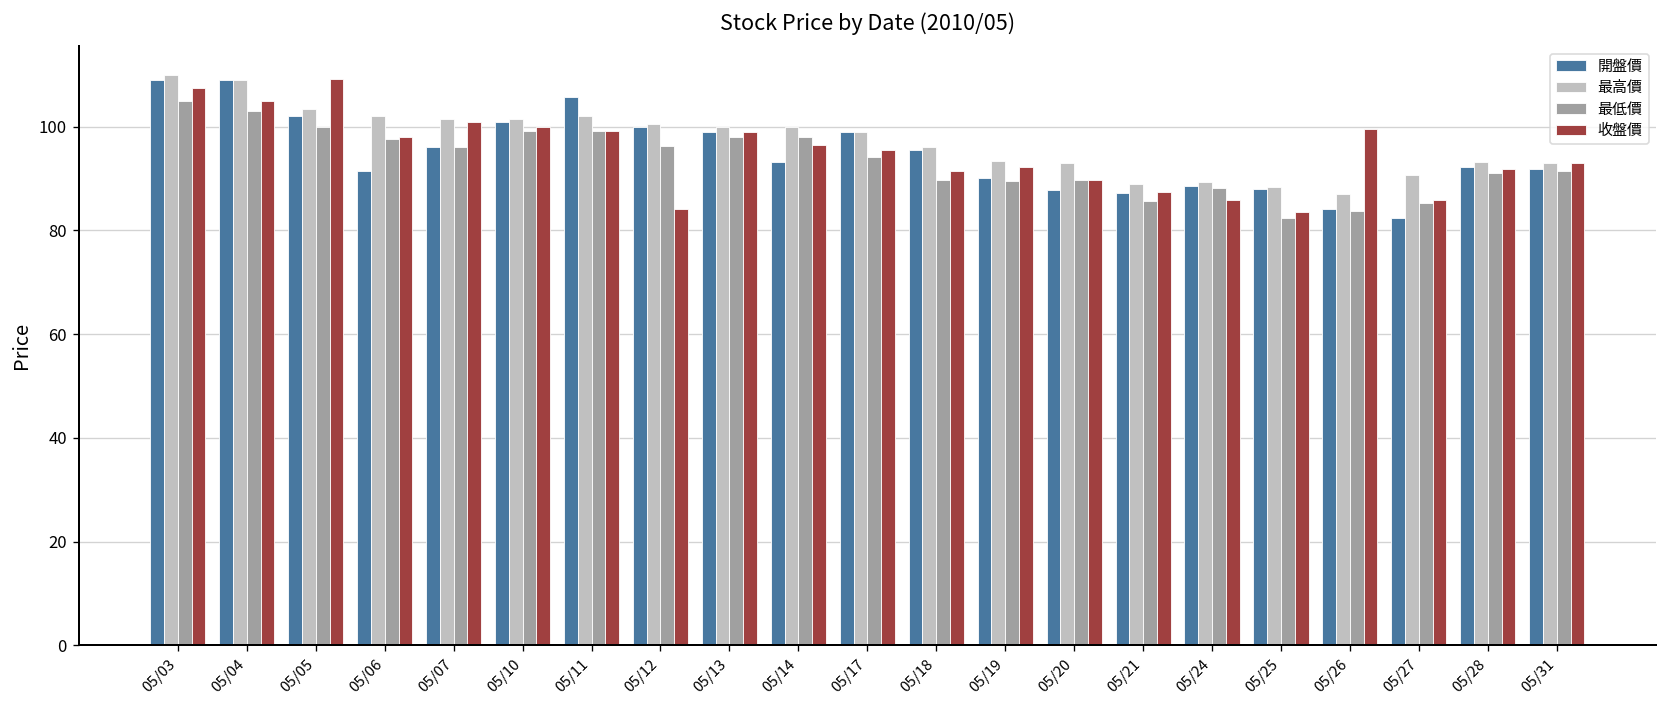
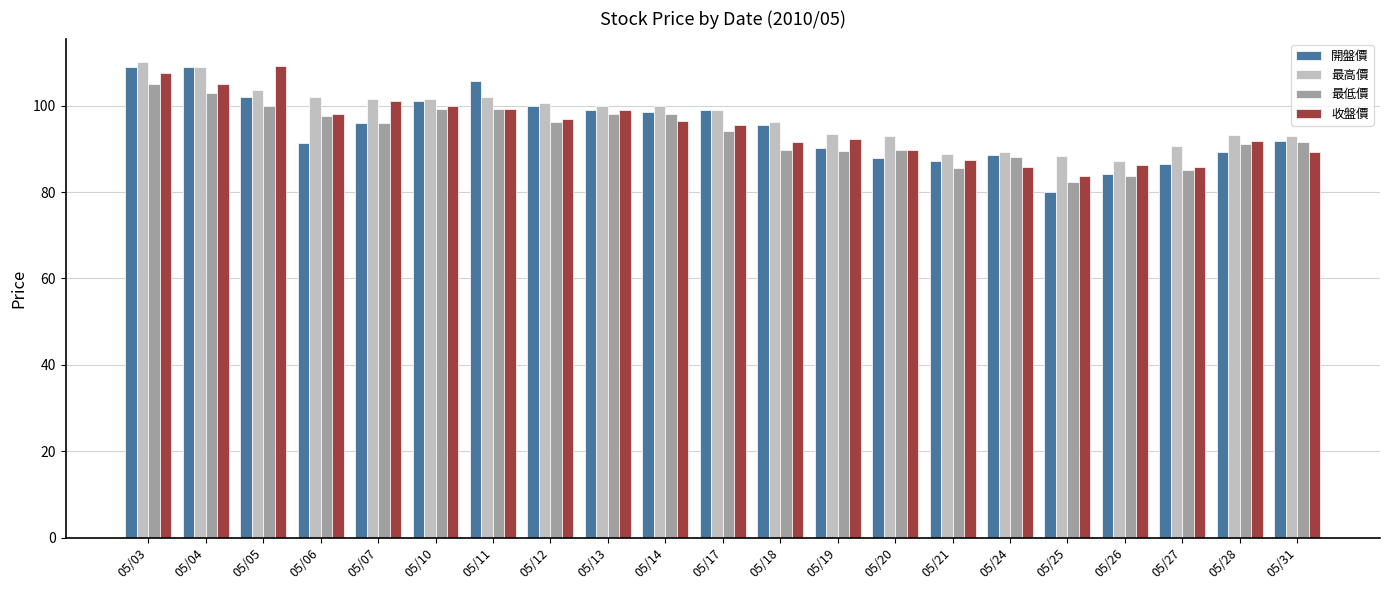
  {
    "開盤價": {
      "05/03": 109,
      "05/04": 109,
      "05/05": 102,
      "05/06": 91,
      "05/07": 96,
      "05/10": 101,
      "05/11": 106,
      "05/12": 100,
      "05/13": 99,
-     "05/14": 93,
+     "05/14": 99,
      "05/17": 99,
      "05/18": 96,
      "05/19": 90,
      "05/20": 88,
      "05/21": 87,
      "05/24": 89,
-     "05/25": 88,
+     "05/25": 80,
      "05/26": 84,
-     "05/27": 82,
-     "05/28": 92,
+     "05/27": 86,
+     "05/28": 89,
      "05/31": 92
    },
    "收盤價": {
      "05/03": 108,
      "05/04": 105,
      "05/05": 109,
      "05/06": 98,
      "05/07": 101,
      "05/10": 100,
      "05/11": 99,
-     "05/12": 84,
+     "05/12": 97,
      "05/13": 99,
      "05/14": 96,
      "05/17": 96,
      "05/18": 92,
      "05/19": 92,
      "05/20": 90,
      "05/21": 88,
      "05/24": 86,
      "05/25": 84,
-     "05/26": 100,
+     "05/26": 86,
      "05/27": 86,
      "05/28": 92,
-     "05/31": 93
+     "05/31": 89
    }
  }
